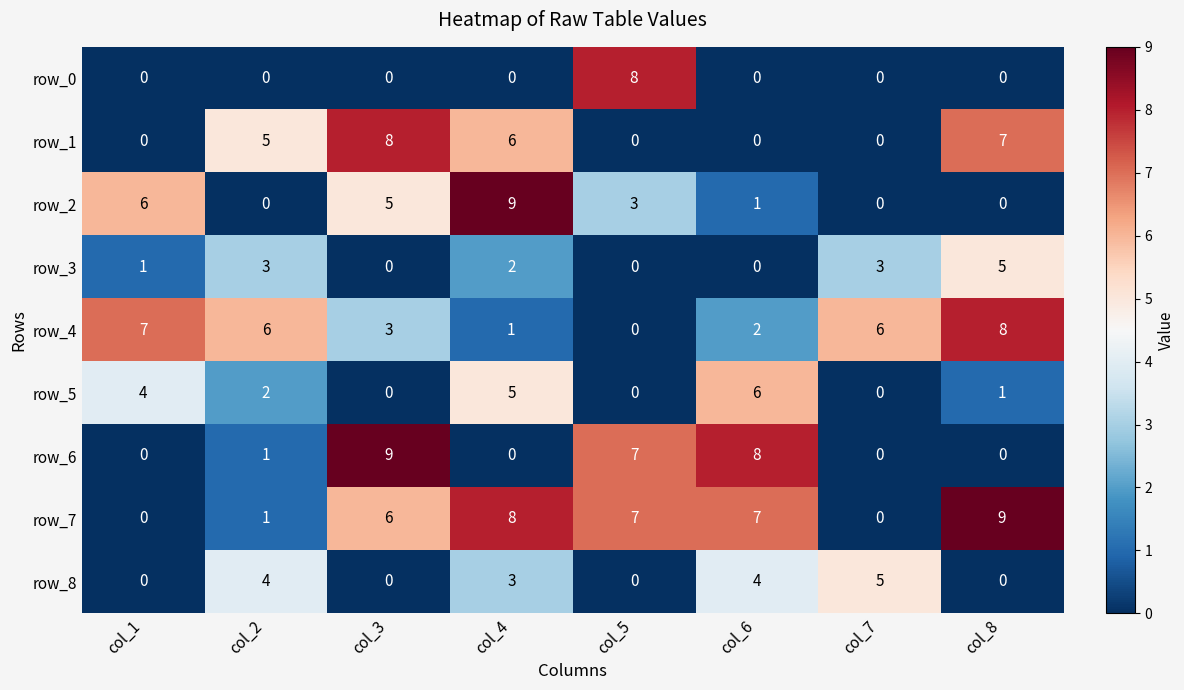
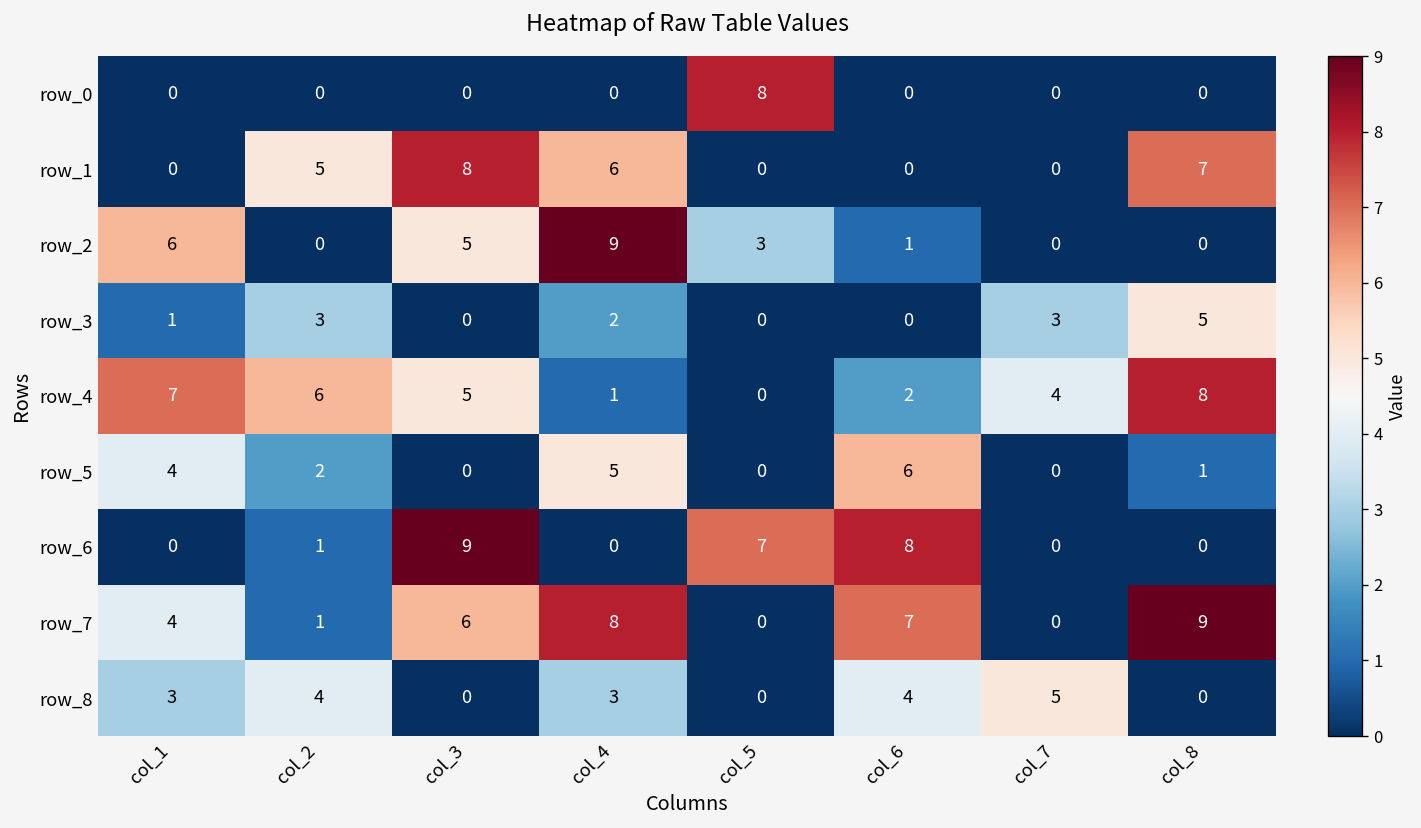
  {
    "row_0": {
      "col_1": 0,
      "col_2": 0,
      "col_3": 0,
      "col_4": 0,
      "col_5": 8,
      "col_6": 0,
      "col_7": 0,
      "col_8": 0
    },
    "row_1": {
      "col_1": 0,
      "col_2": 5,
      "col_3": 8,
      "col_4": 6,
      "col_5": 0,
      "col_6": 0,
      "col_7": 0,
      "col_8": 7
    },
    "row_2": {
      "col_1": 6,
      "col_2": 0,
      "col_3": 5,
      "col_4": 9,
      "col_5": 3,
      "col_6": 1,
      "col_7": 0,
      "col_8": 0
    },
    "row_3": {
      "col_1": 1,
      "col_2": 3,
      "col_3": 0,
      "col_4": 2,
      "col_5": 0,
      "col_6": 0,
      "col_7": 3,
      "col_8": 5
    },
    "row_4": {
      "col_1": 7,
      "col_2": 6,
-     "col_3": 3,
+     "col_3": 5,
      "col_4": 1,
      "col_5": 0,
      "col_6": 2,
-     "col_7": 6,
+     "col_7": 4,
      "col_8": 8
    },
    "row_5": {
      "col_1": 4,
      "col_2": 2,
      "col_3": 0,
      "col_4": 5,
      "col_5": 0,
      "col_6": 6,
      "col_7": 0,
      "col_8": 1
    },
    "row_6": {
      "col_1": 0,
      "col_2": 1,
      "col_3": 9,
      "col_4": 0,
      "col_5": 7,
      "col_6": 8,
      "col_7": 0,
      "col_8": 0
    },
    "row_7": {
-     "col_1": 0,
+     "col_1": 4,
      "col_2": 1,
      "col_3": 6,
      "col_4": 8,
-     "col_5": 7,
+     "col_5": 0,
      "col_6": 7,
      "col_7": 0,
      "col_8": 9
    },
    "row_8": {
-     "col_1": 0,
+     "col_1": 3,
      "col_2": 4,
      "col_3": 0,
      "col_4": 3,
      "col_5": 0,
      "col_6": 4,
      "col_7": 5,
      "col_8": 0
    }
  }
